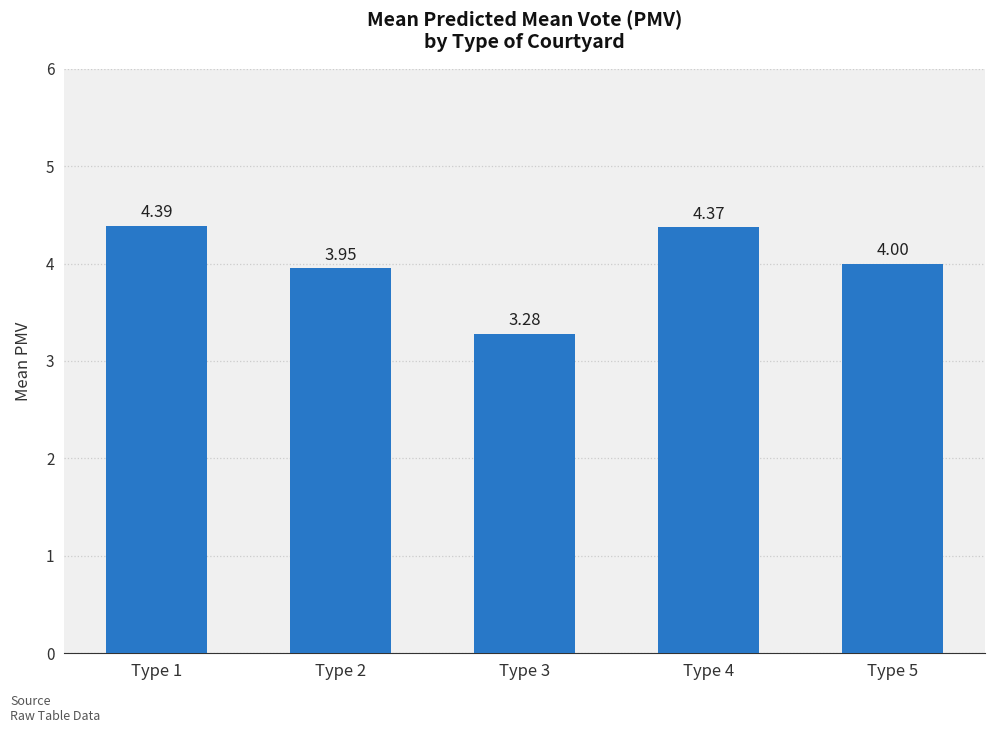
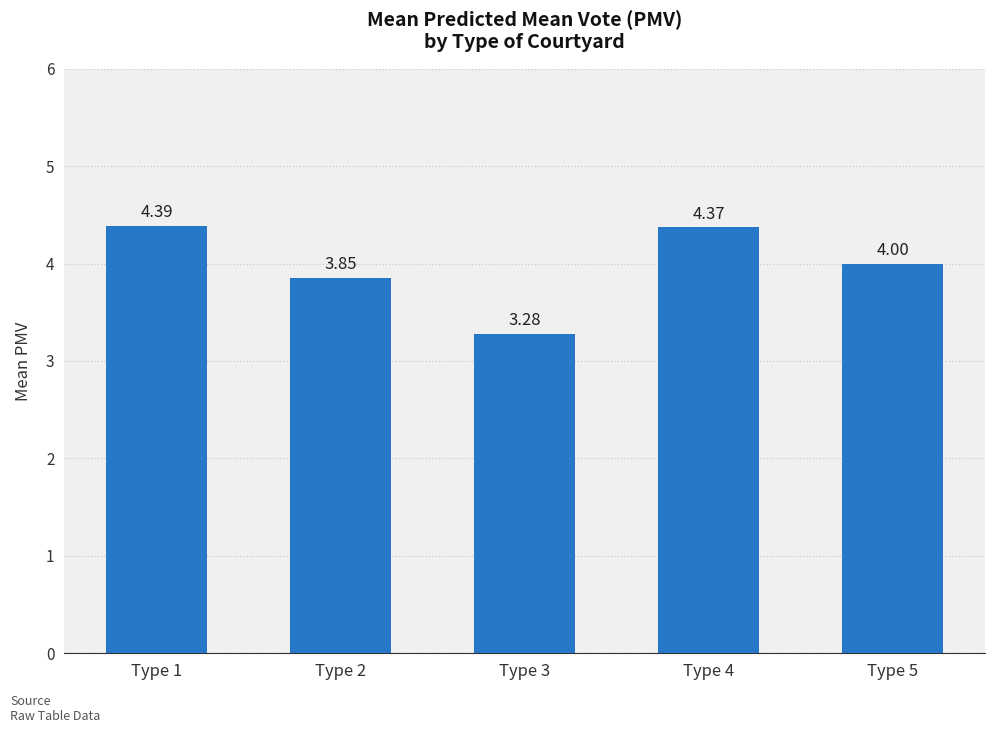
  {
    "Type 1": 4.39,
-   "Type 2": 3.95,
+   "Type 2": 3.85,
    "Type 3": 3.28,
    "Type 4": 4.37,
    "Type 5": 4.00
  }
